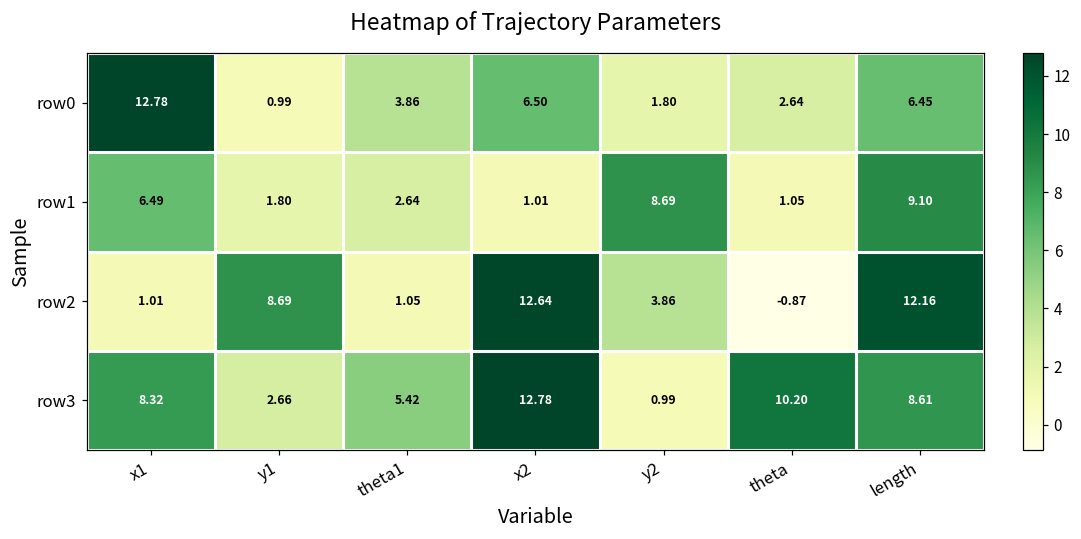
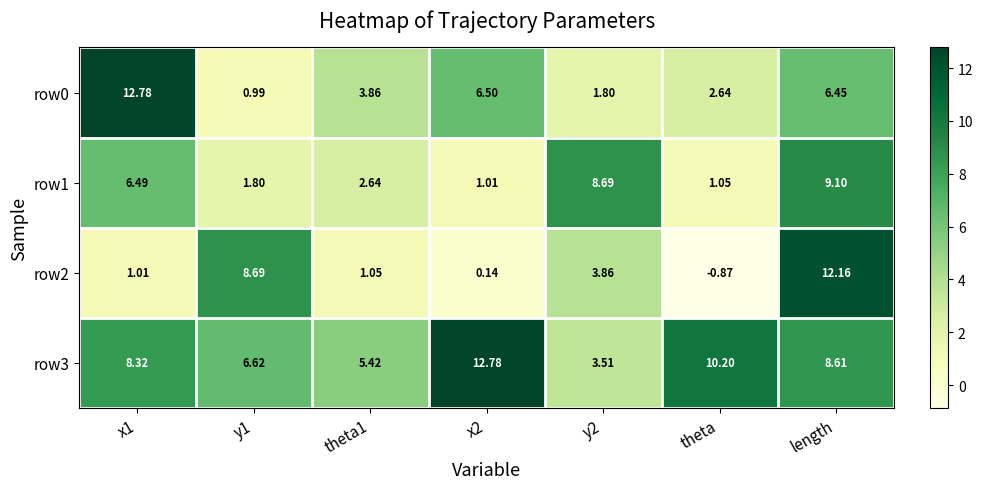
  {
    "row0": {
      "x1": 12.78,
      "y1": 0.99,
      "theta1": 3.86,
      "x2": 6.50,
      "y2": 1.80,
      "theta": 2.64,
      "length": 6.45
    },
    "row1": {
      "x1": 6.49,
      "y1": 1.80,
      "theta1": 2.64,
      "x2": 1.01,
      "y2": 8.69,
      "theta": 1.05,
      "length": 9.10
    },
    "row2": {
      "x1": 1.01,
      "y1": 8.69,
      "theta1": 1.05,
-     "x2": 12.64,
+     "x2": 0.14,
      "y2": 3.86,
      "theta": -0.87,
      "length": 12.16
    },
    "row3": {
      "x1": 8.32,
-     "y1": 2.66,
+     "y1": 6.62,
      "theta1": 5.42,
      "x2": 12.78,
-     "y2": 0.99,
+     "y2": 3.51,
      "theta": 10.20,
      "length": 8.61
    }
  }
